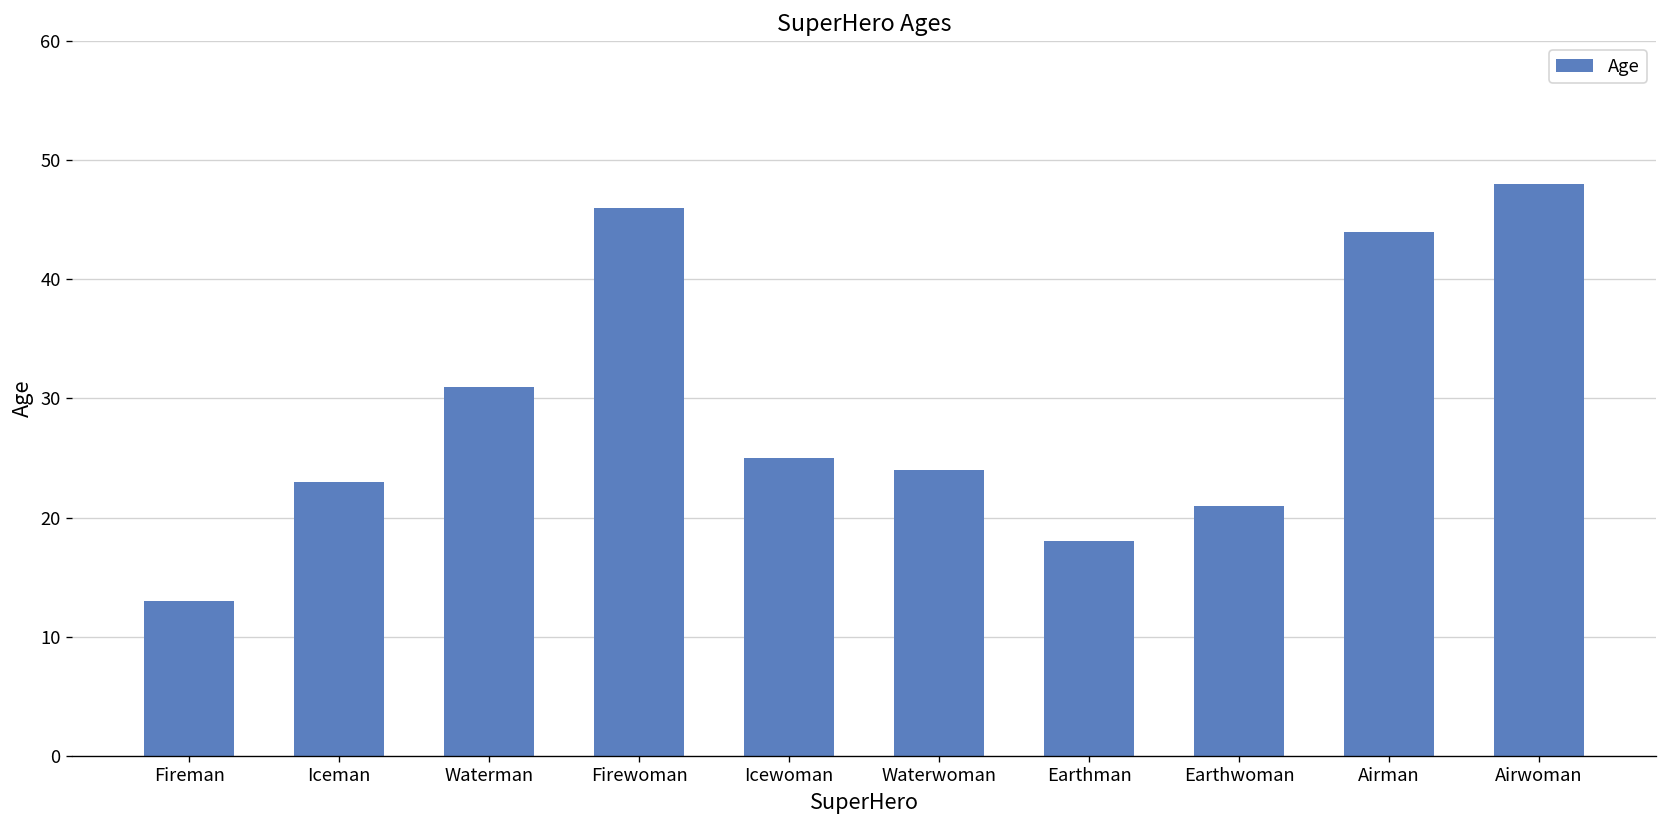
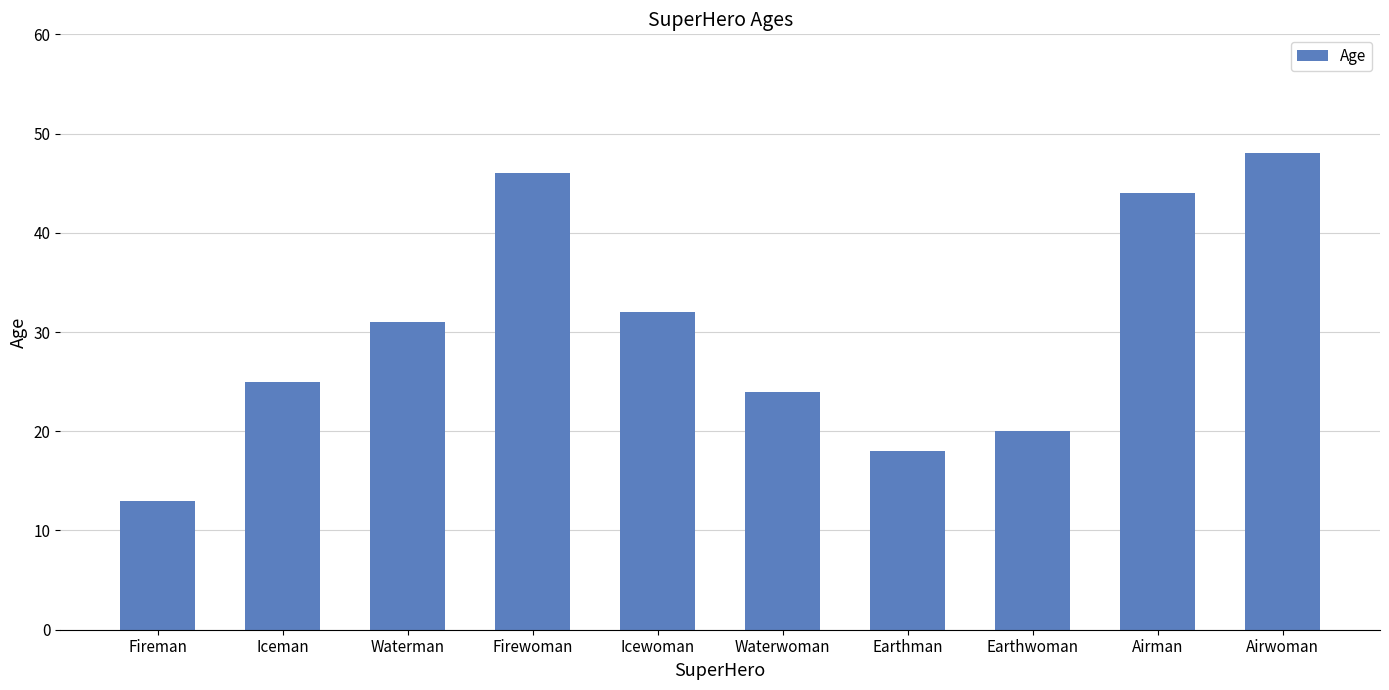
  {
    "Fireman": 13,
-   "Iceman": 23,
+   "Iceman": 25,
    "Waterman": 31,
    "Firewoman": 46,
-   "Icewoman": 25,
+   "Icewoman": 32,
    "Waterwoman": 24,
    "Earthman": 18,
-   "Earthwoman": 21,
+   "Earthwoman": 20,
    "Airman": 44,
    "Airwoman": 48
  }
